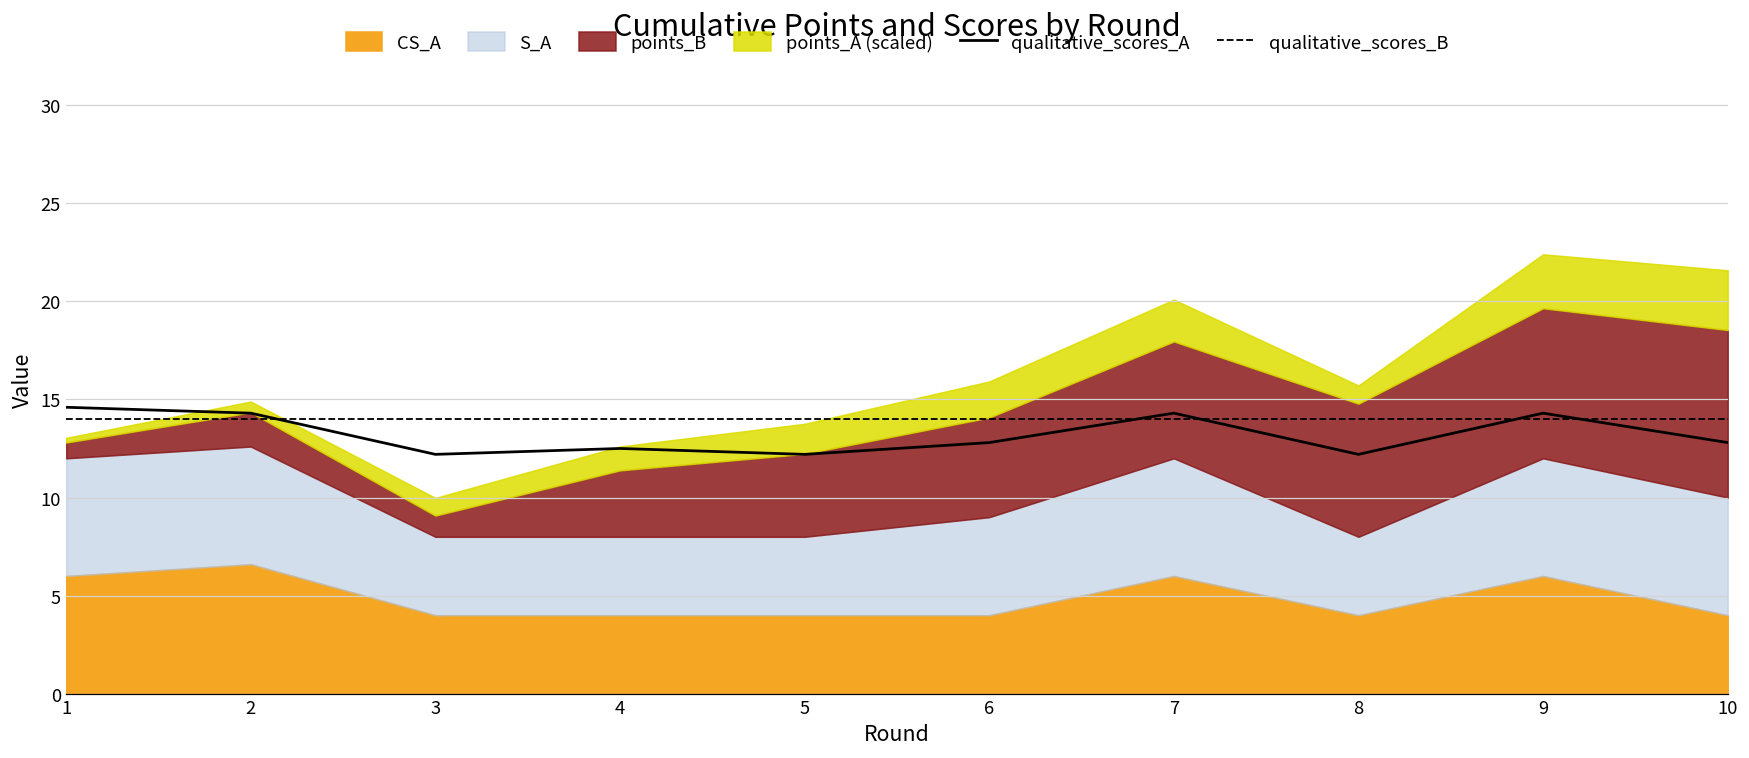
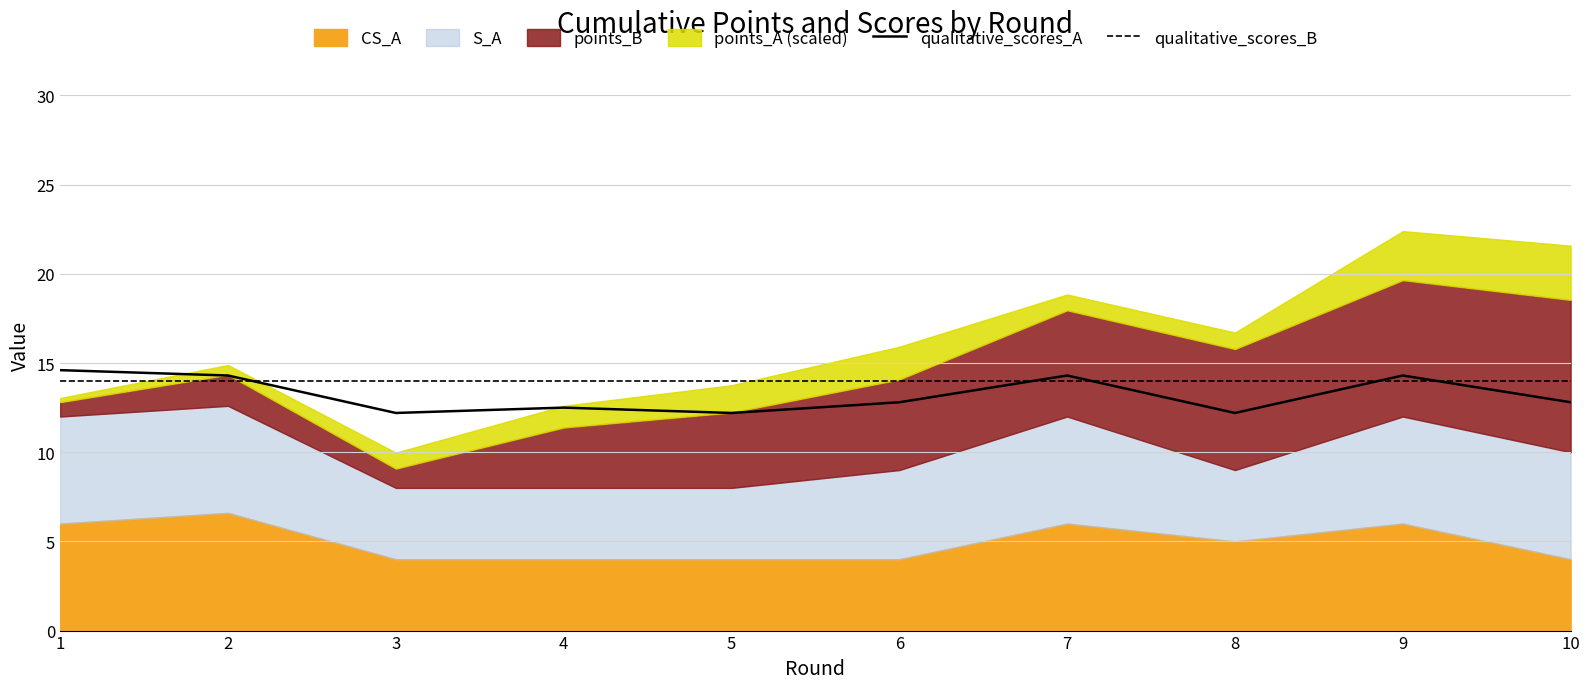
  {
    "CS_A": {
      "1": 6,
      "2": 6.6,
      "3": 4,
      "4": 4,
      "5": 4,
      "6": 4,
      "7": 6,
-     "8": 4,
+     "8": 5,
      "9": 6,
      "10": 4
    },
    "S_A": {
      "1": 6.0,
      "2": 6.0,
      "3": 4.0,
      "4": 4.0,
      "5": 4.0,
      "6": 5.0,
      "7": 6.0,
      "8": 4.0,
      "9": 6.0,
      "10": 6.0
    },
    "points_B": {
      "1": 0.8,
      "3": 1.1,
      "4": 3.4,
      "7": 6.0,
      "8": 6.8,
      "9": 7.6,
      "10": 8.5
    },
    "points_A (scaled)": {
      "1": 0.2,
      "2": 0.5,
      "3": 0.9,
      "5": 1.5,
      "6": 1.8,
-     "7": 2.1,
+     "7": 0.9,
      "8": 0.9,
      "9": 2.7,
      "10": 3.0
    }
  }
